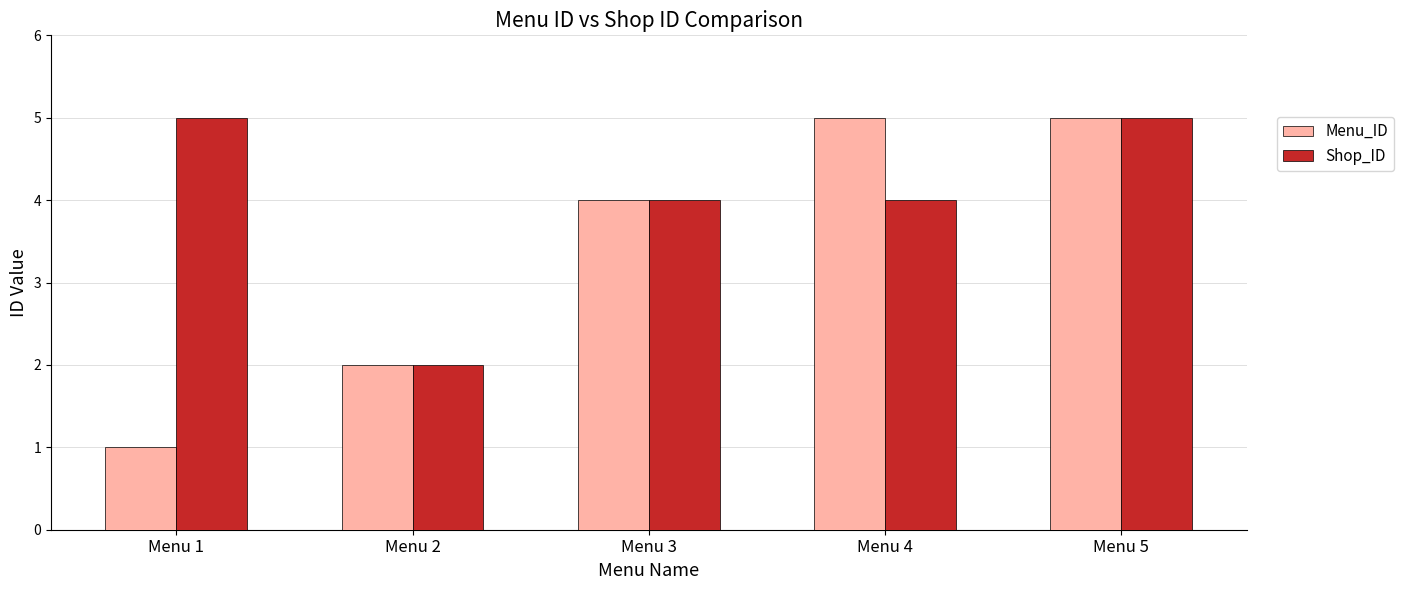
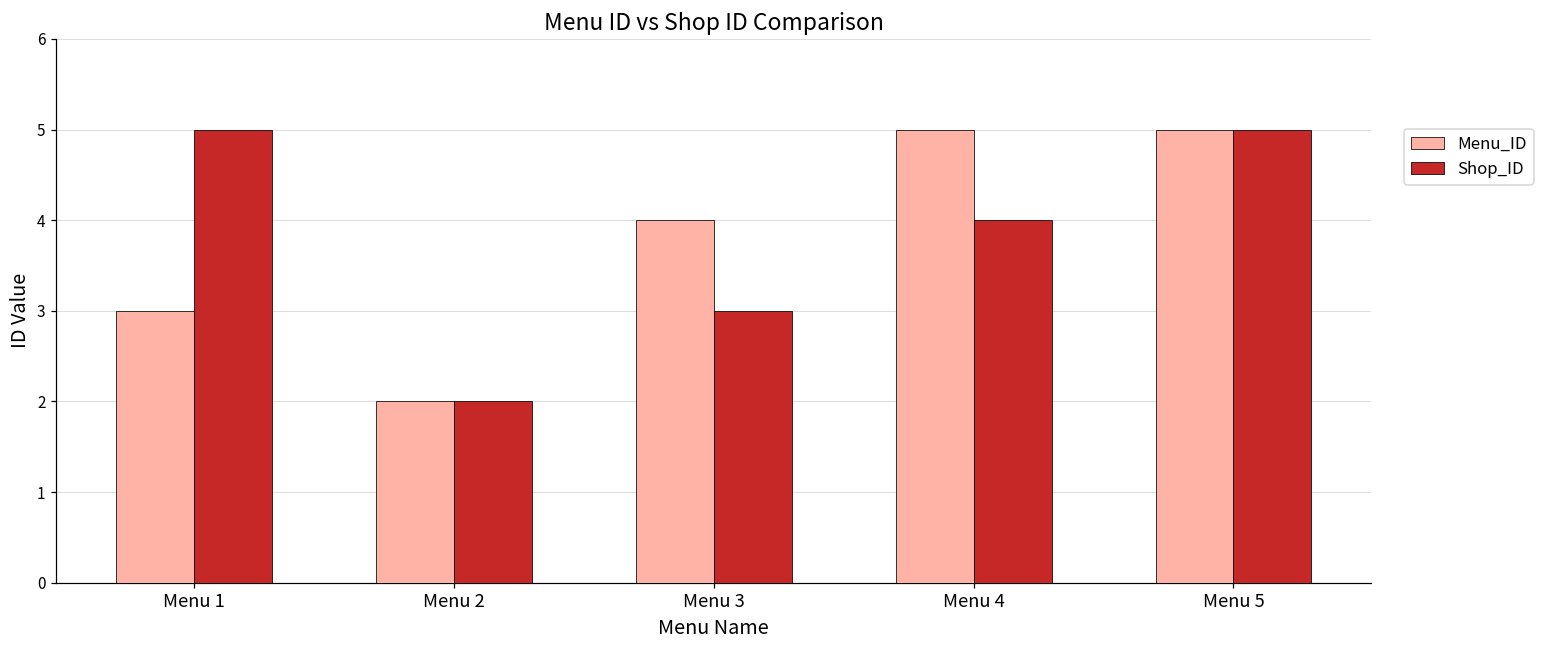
  {
    "Menu_ID": {
-     "Menu 1": 1,
+     "Menu 1": 3,
      "Menu 2": 2,
      "Menu 3": 4,
      "Menu 4": 5,
      "Menu 5": 5
    },
    "Shop_ID": {
      "Menu 1": 5,
      "Menu 2": 2,
-     "Menu 3": 4,
+     "Menu 3": 3,
      "Menu 4": 4,
      "Menu 5": 5
    }
  }
